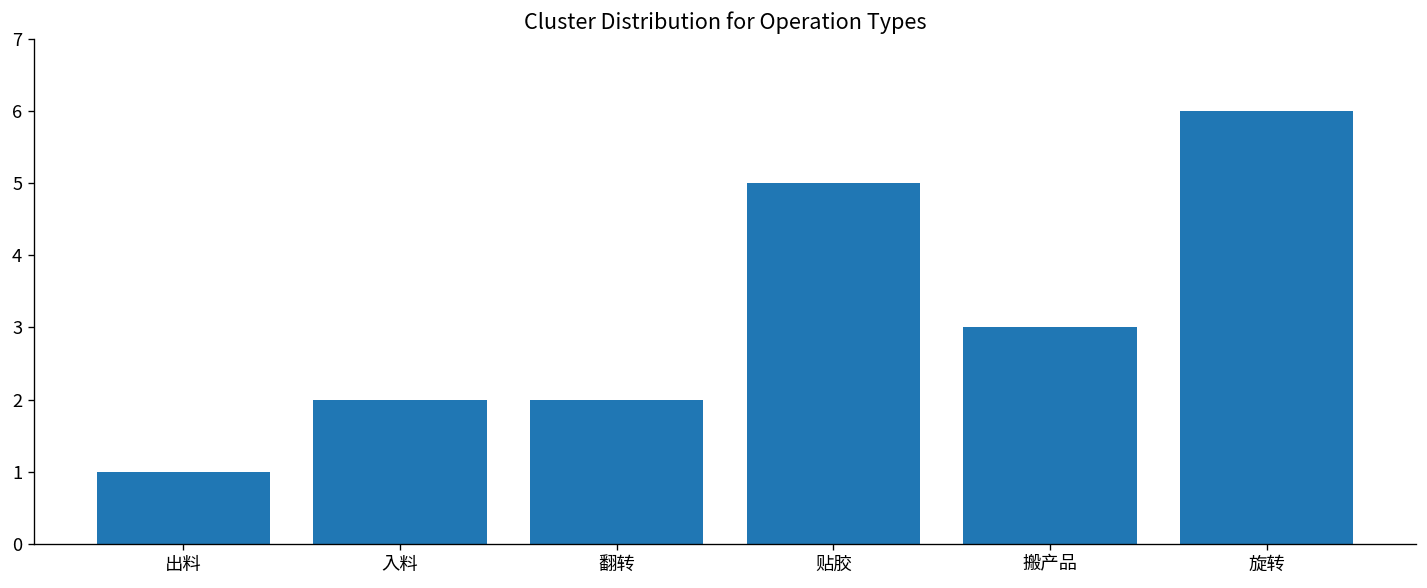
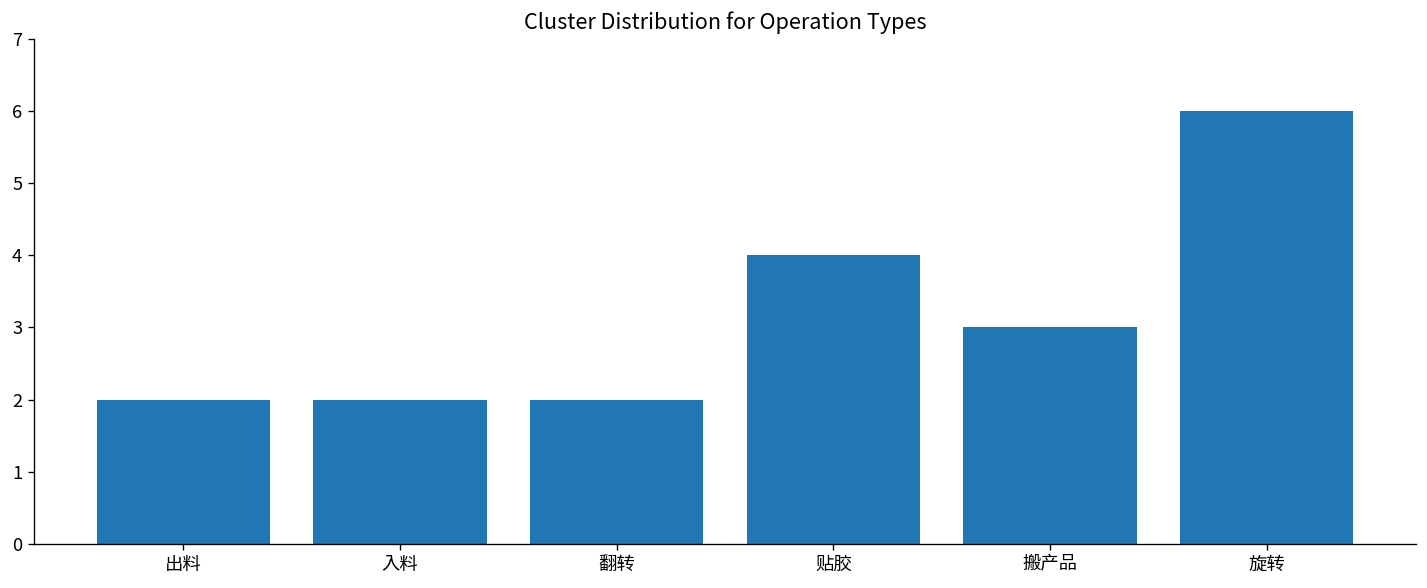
  {
-   "出料": 1,
+   "出料": 2,
    "入料": 2,
    "翻转": 2,
-   "贴胶": 5,
+   "贴胶": 4,
    "搬产品": 3,
    "旋转": 6
  }
